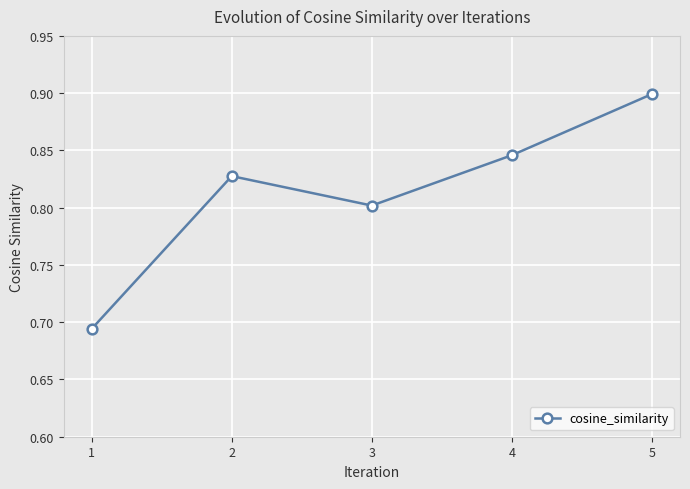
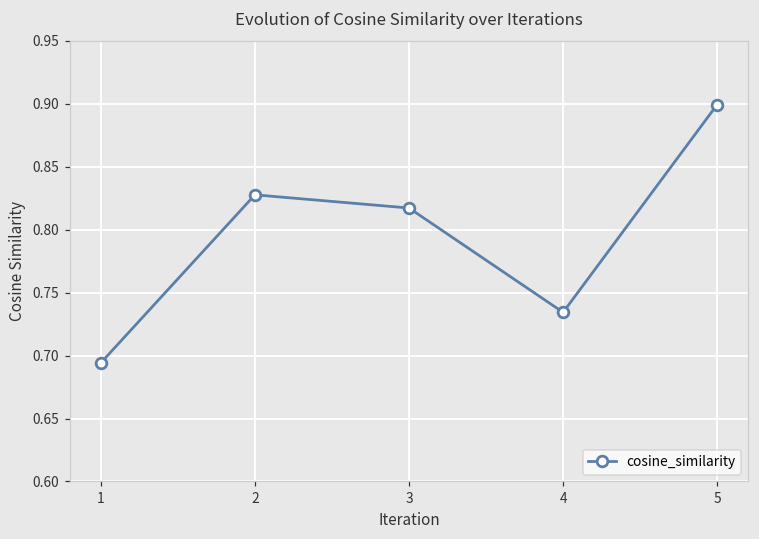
  {
    "1": 0.694,
    "2": 0.828,
-   "3": 0.802,
-   "4": 0.846,
+   "3": 0.817,
+   "4": 0.734,
    "5": 0.899
  }
